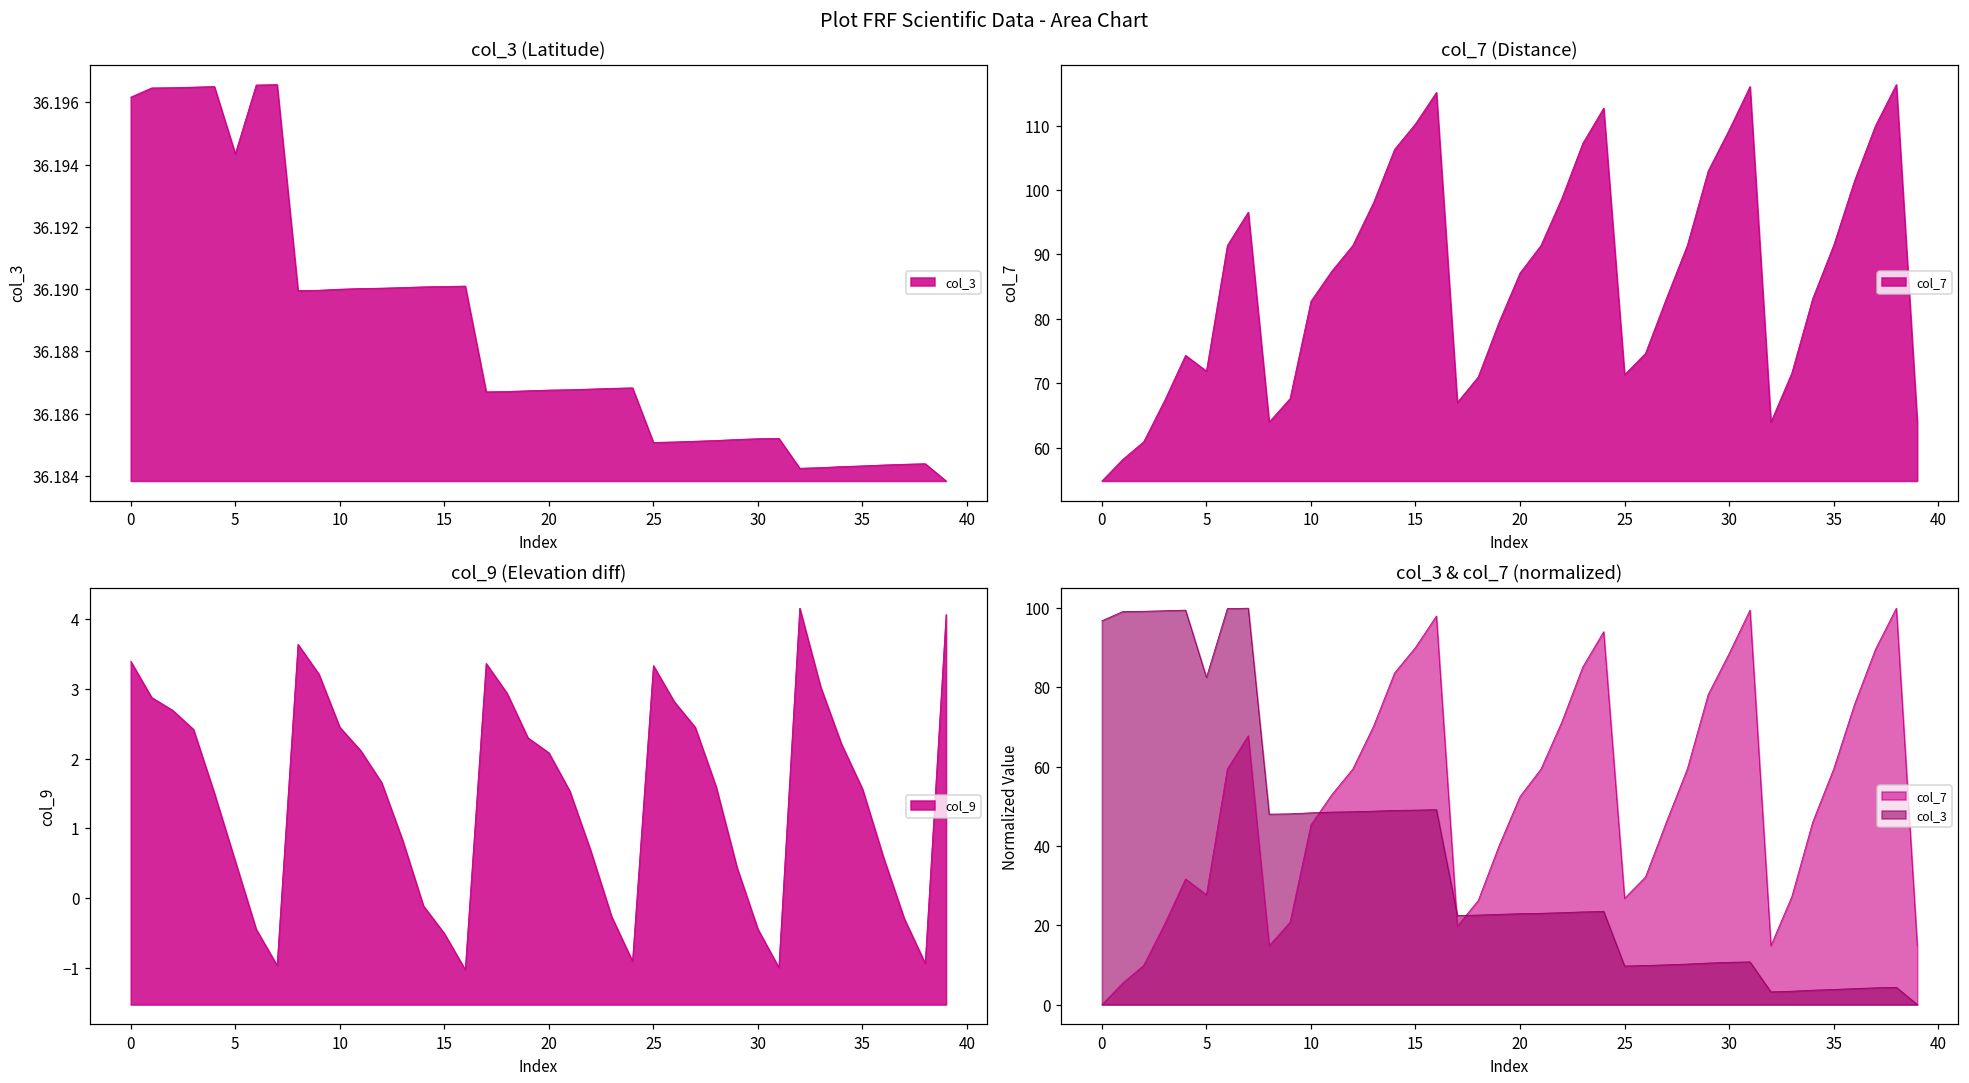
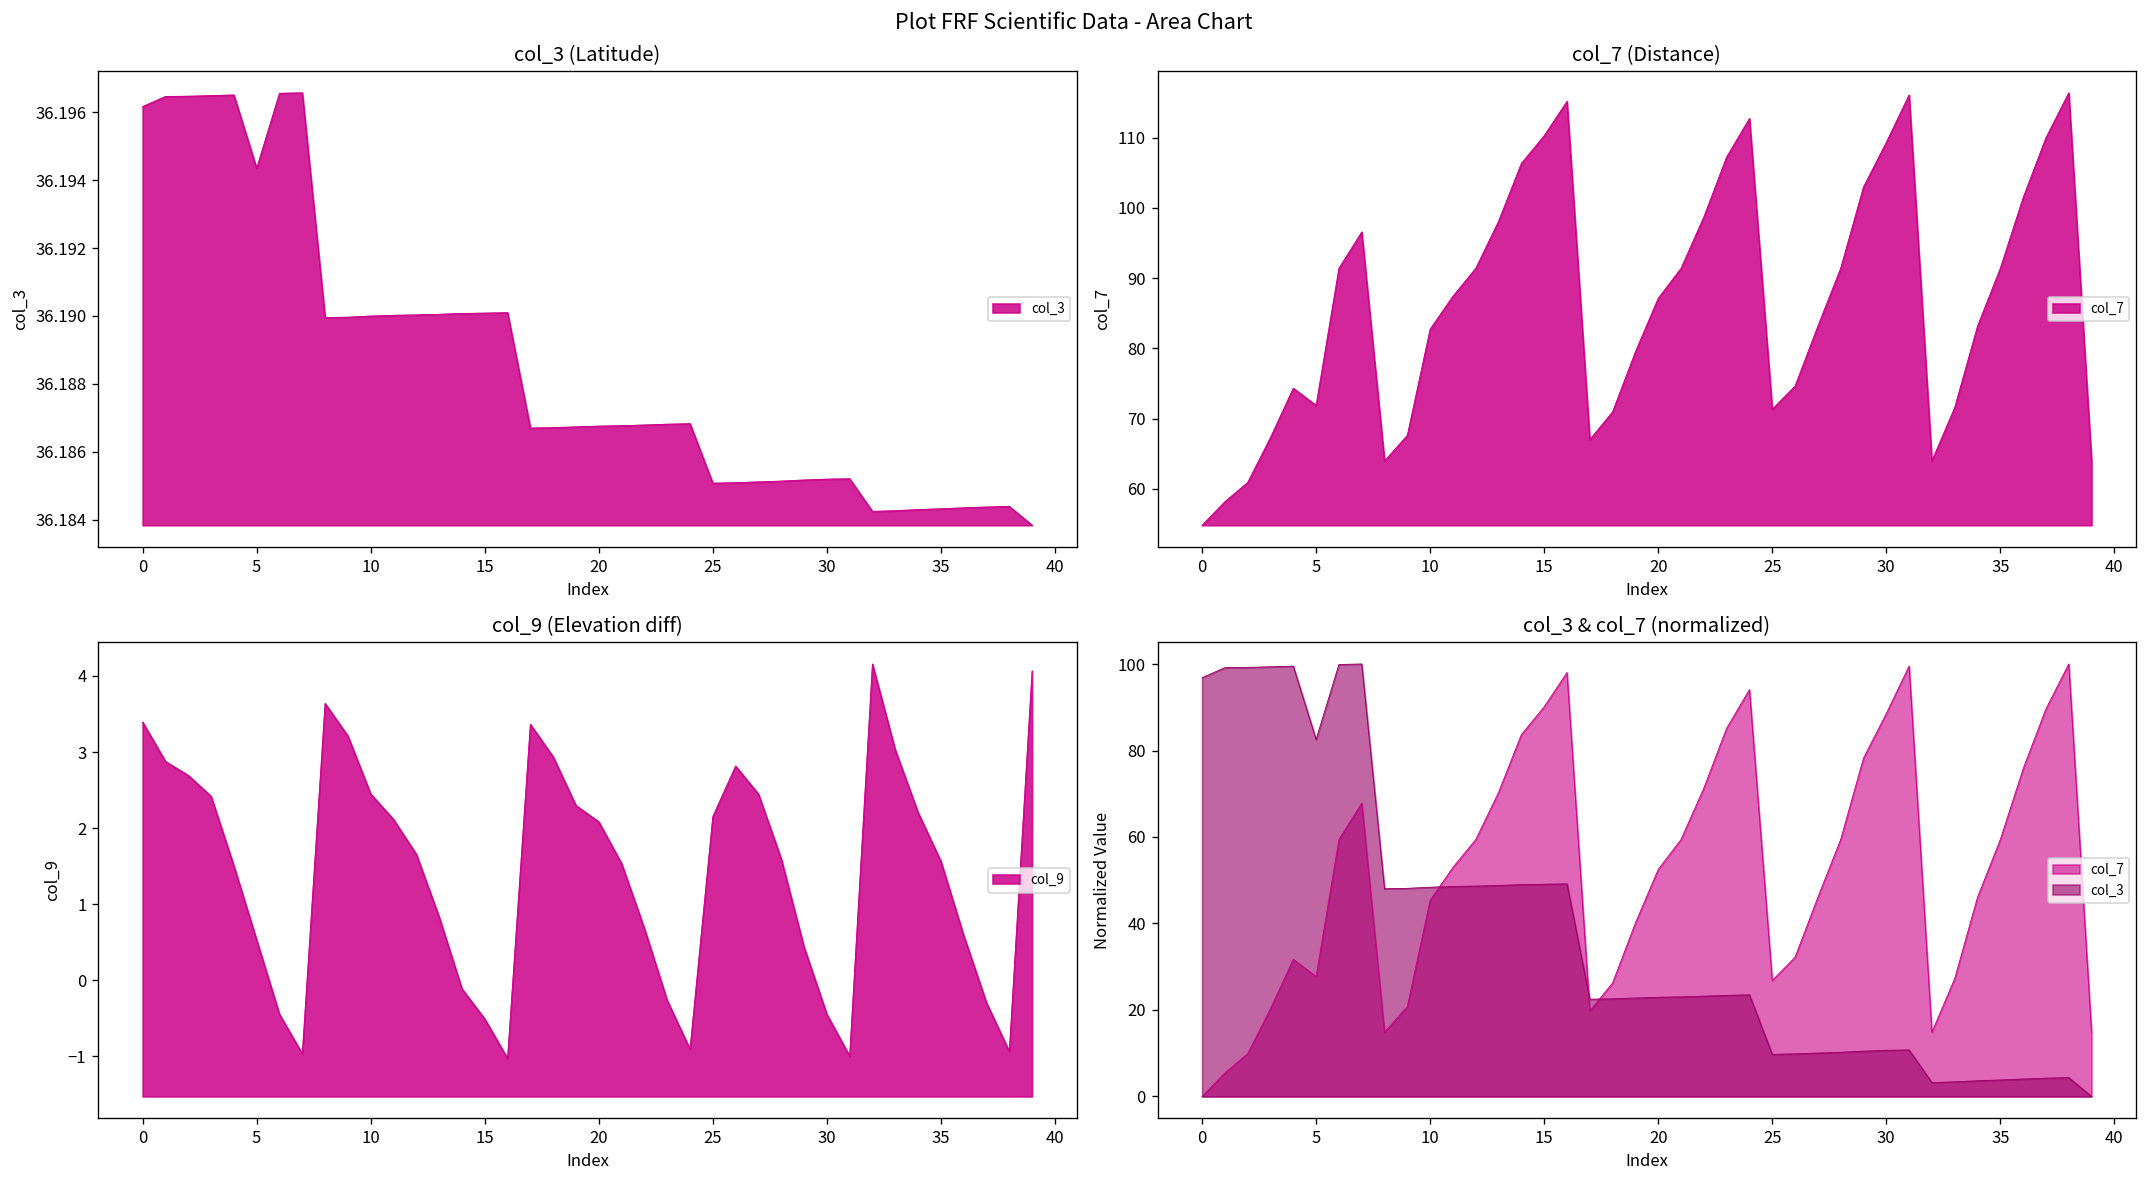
  {
    "col_3 (Latitude)": {
      "0": 36.1962,
      "5": 36.1943,
      "10": 36.1900,
      "15": 36.1901,
      "20": 36.1868,
      "25": 36.1851,
      "30": 36.1852,
      "35": 36.1843
    },
    "col_7 (Distance)": {
      "0": 55,
      "5": 72,
      "10": 83,
      "15": 110,
      "20": 87,
      "25": 71,
      "30": 109,
      "35": 91
    },
    "col_9 (Elevation diff)": {
      "0": 3.4,
      "5": 0.5,
      "10": 2.5,
      "15": -0.5,
      "20": 2.1,
-     "25": 3.3,
+     "25": 2.2,
      "30": -0.4,
      "35": 1.6
    }
  }
